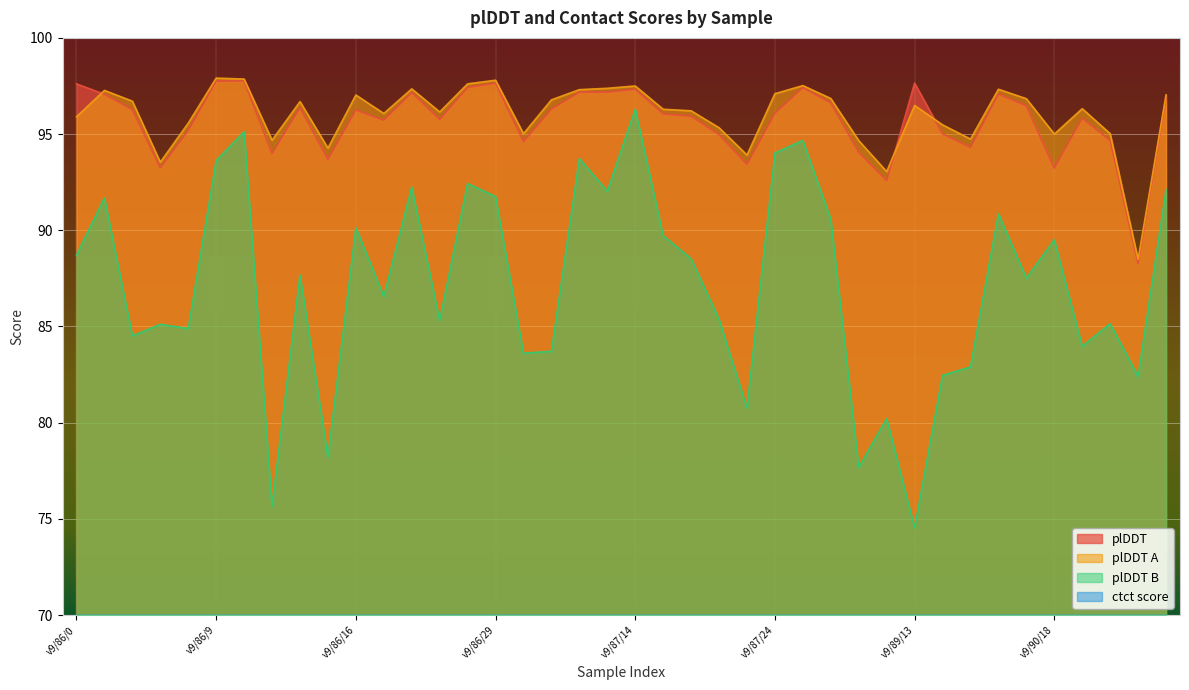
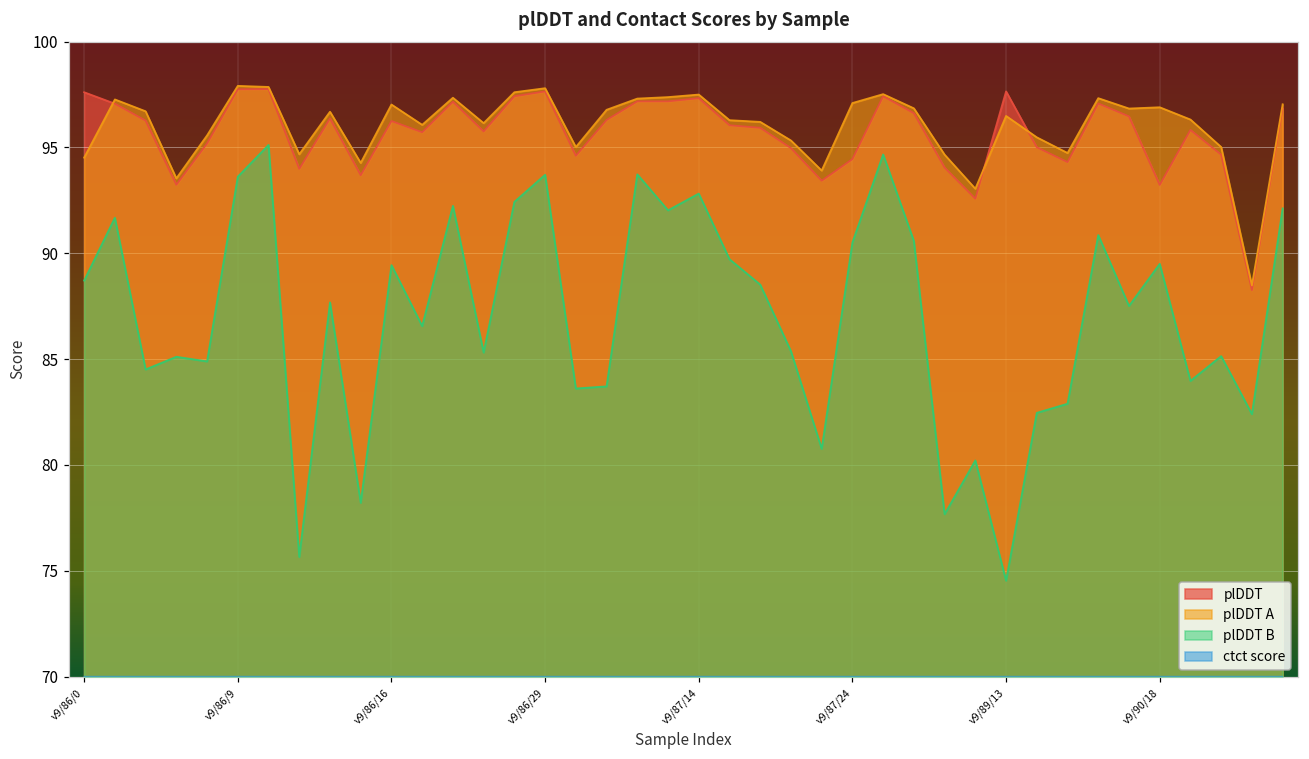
  {
    "plDDT": {
      "v9/86/0": 97.6,
      "v9/86/9": 97.8,
      "v9/86/16": 96.3,
      "v9/86/29": 97.7,
      "v9/87/14": 97.3,
-     "v9/87/24": 96.1,
+     "v9/87/24": 94.5,
      "v9/89/13": 97.7,
      "v9/90/18": 93.2
    },
    "plDDT A": {
-     "v9/86/0": 95.9,
+     "v9/86/0": 94.5,
      "v9/86/9": 97.9,
      "v9/86/16": 97.0,
      "v9/86/29": 97.8,
      "v9/87/14": 97.5,
      "v9/87/24": 97.1,
      "v9/89/13": 96.5,
-     "v9/90/18": 95.0
+     "v9/90/18": 96.9
    },
    "plDDT B": {
      "v9/86/0": 88.7,
      "v9/86/9": 93.6,
-     "v9/86/16": 90.1,
-     "v9/86/29": 91.8,
-     "v9/87/14": 96.3,
-     "v9/87/24": 94.0,
+     "v9/86/16": 89.4,
+     "v9/86/29": 93.7,
+     "v9/87/14": 92.8,
+     "v9/87/24": 90.5,
      "v9/89/13": 74.5,
      "v9/90/18": 89.5
    }
  }
